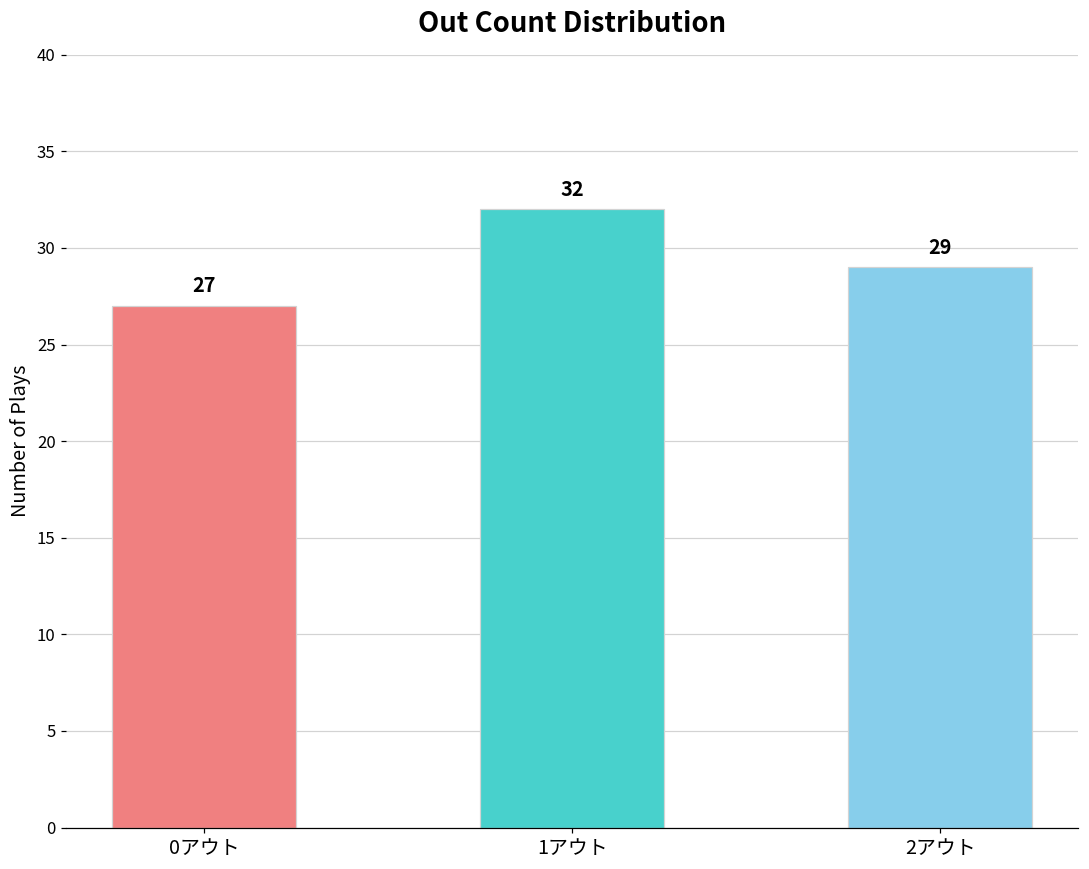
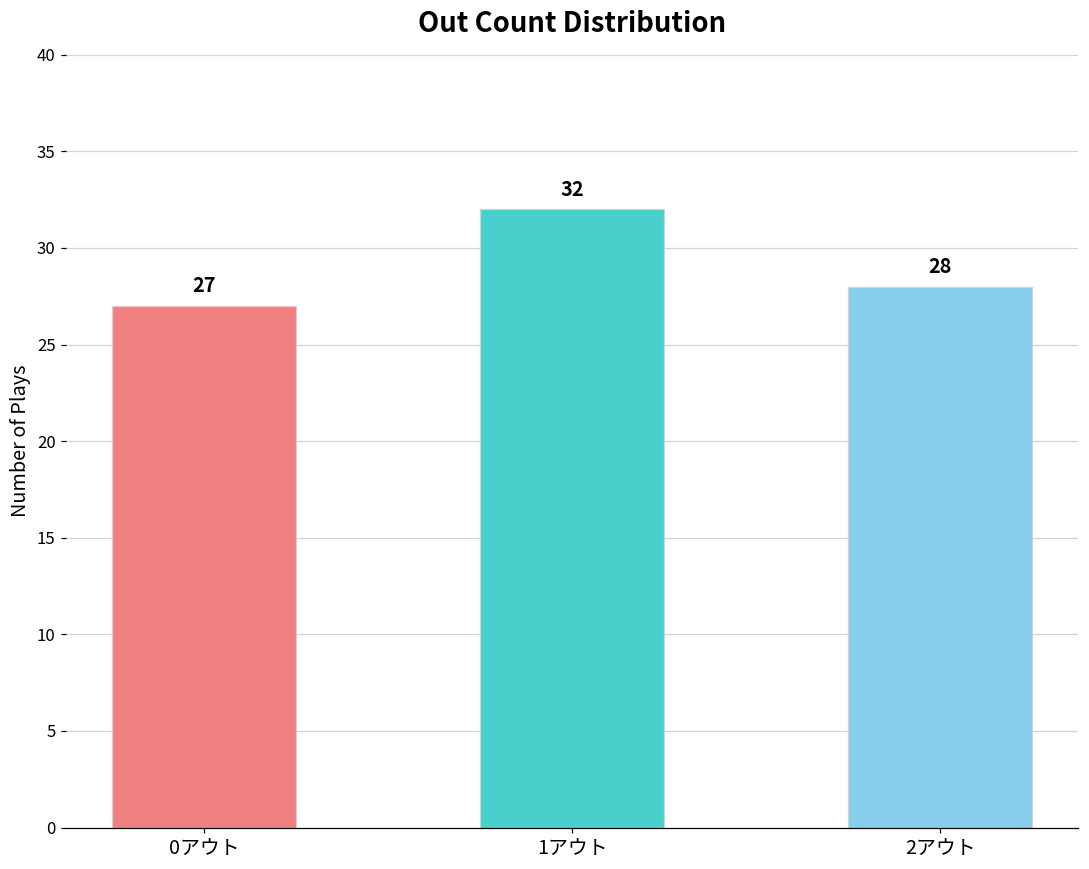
  {
    "0アウト": 27,
    "1アウト": 32,
-   "2アウト": 29
+   "2アウト": 28
  }
